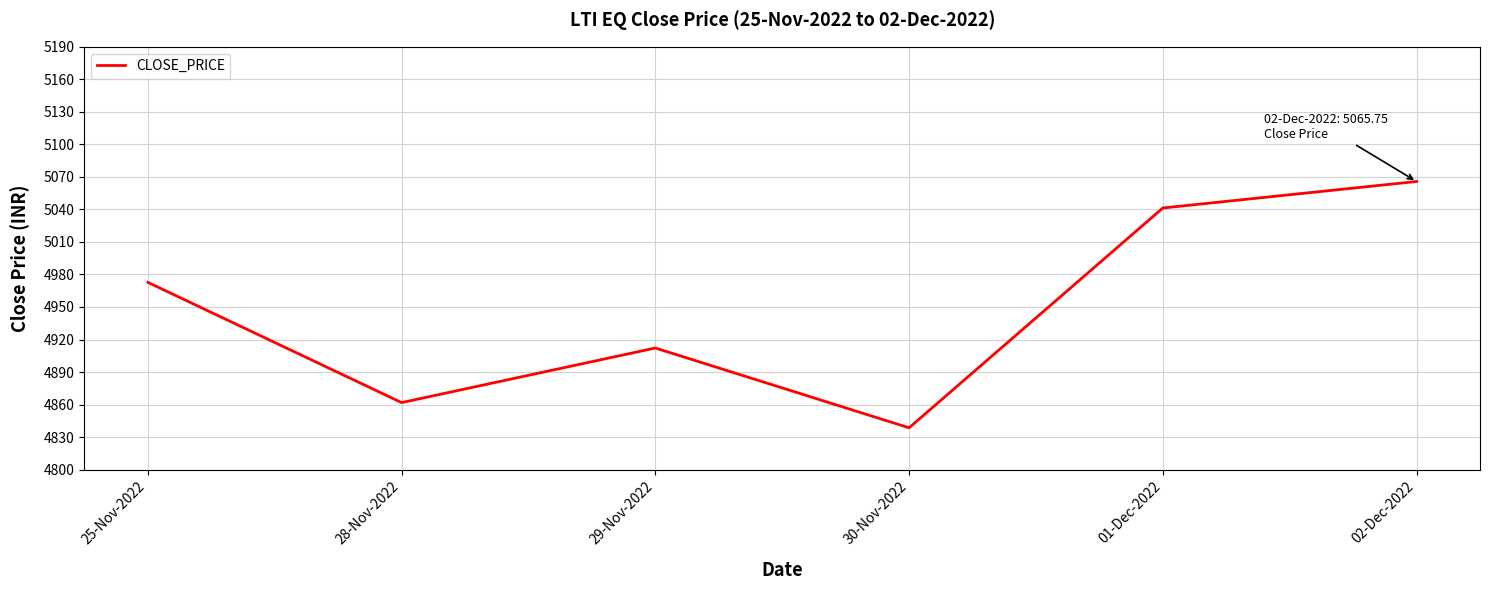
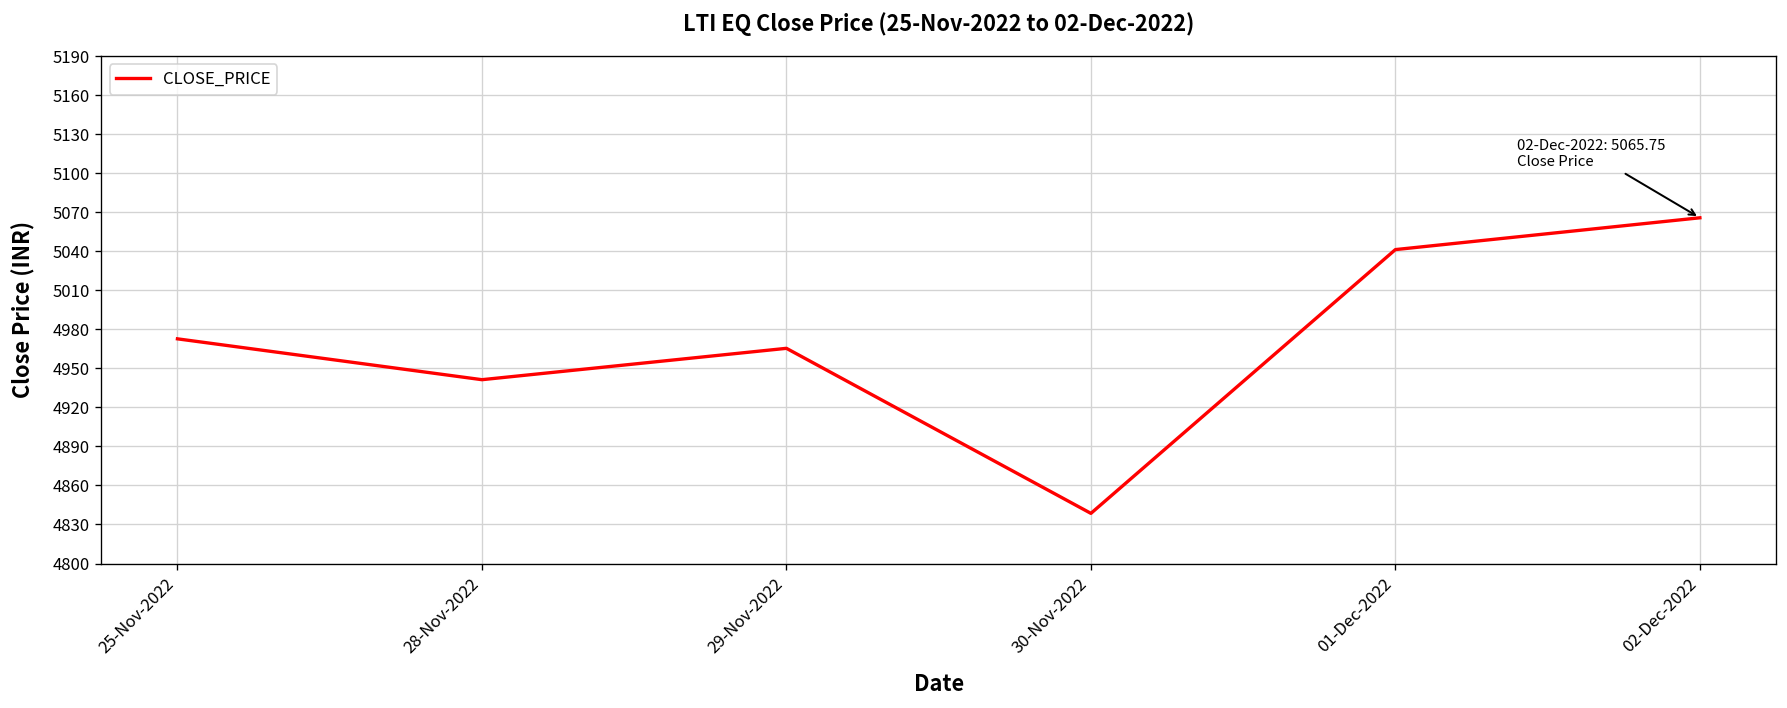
  {
    "25-Nov-2022": 4973,
-   "28-Nov-2022": 4862,
-   "29-Nov-2022": 4912,
+   "28-Nov-2022": 4941,
+   "29-Nov-2022": 4965,
    "30-Nov-2022": 4839,
    "01-Dec-2022": 5041
  }
